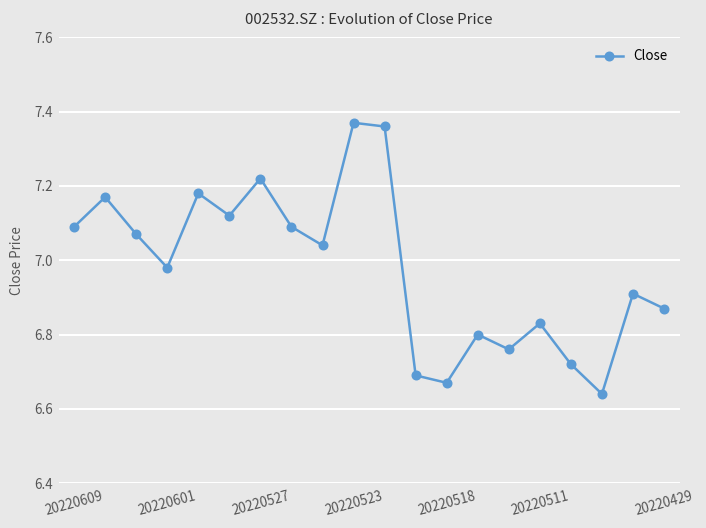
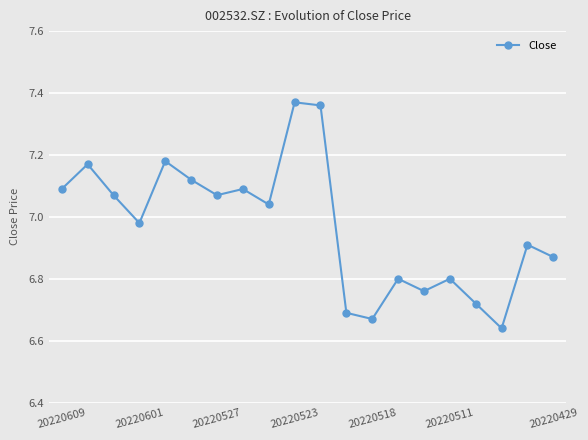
  {
    "20220609": 7.09,
    "20220601": 6.98,
-   "20220527": 7.22,
+   "20220527": 7.07,
    "20220523": 7.37,
    "20220518": 6.67,
-   "20220511": 6.83,
+   "20220511": 6.80,
    "20220429": 6.87
  }
